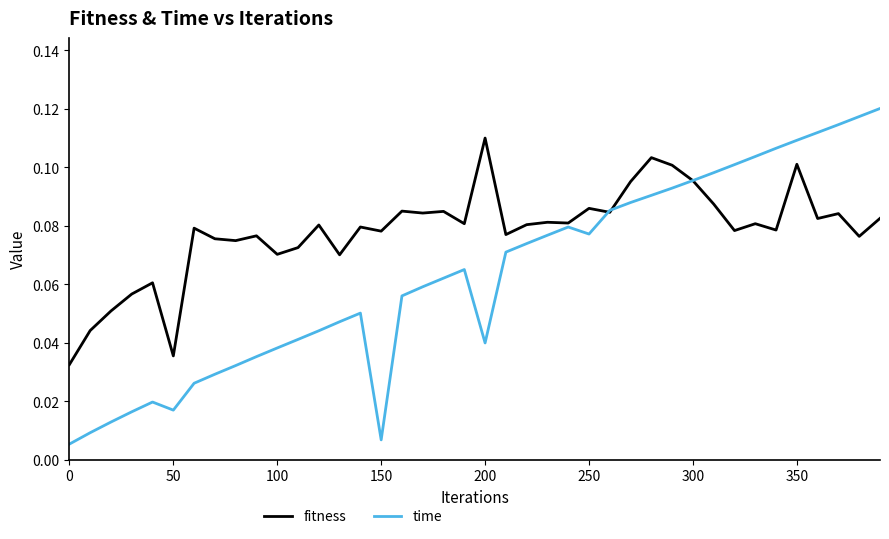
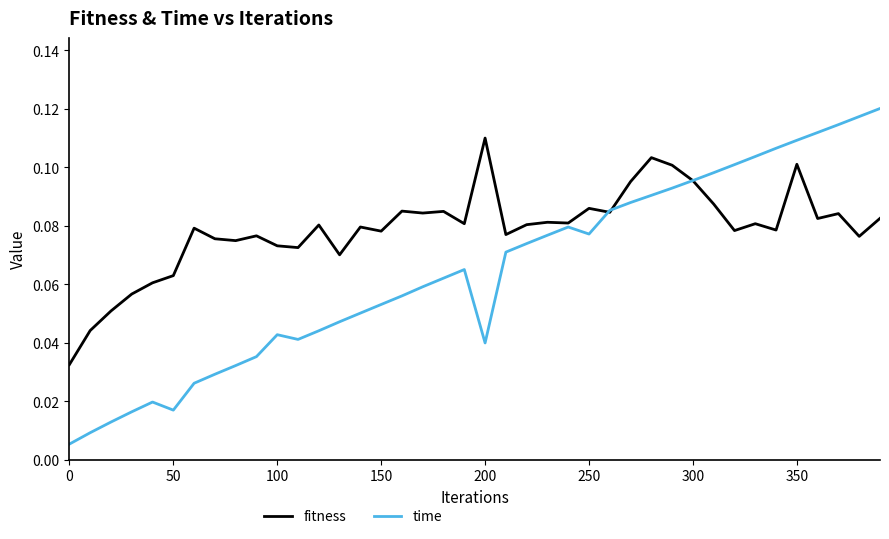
  {
    "fitness": {
      "0": 0.033,
-     "50": 0.036,
-     "100": 0.070,
+     "50": 0.063,
+     "100": 0.073,
      "150": 0.078,
      "200": 0.110,
      "250": 0.086,
      "350": 0.101
    },
    "time": {
      "0": 0.005,
      "50": 0.017,
-     "100": 0.038,
-     "150": 0.007,
+     "100": 0.043,
+     "150": 0.053,
      "200": 0.040,
      "250": 0.077,
      "350": 0.109
    }
  }
